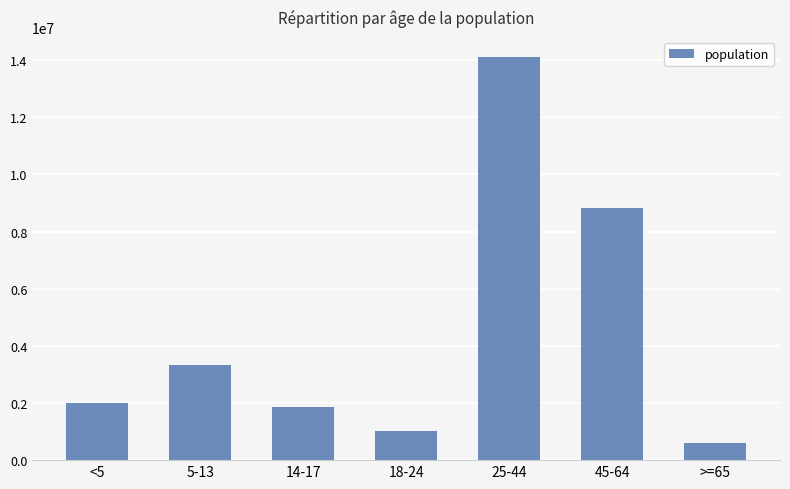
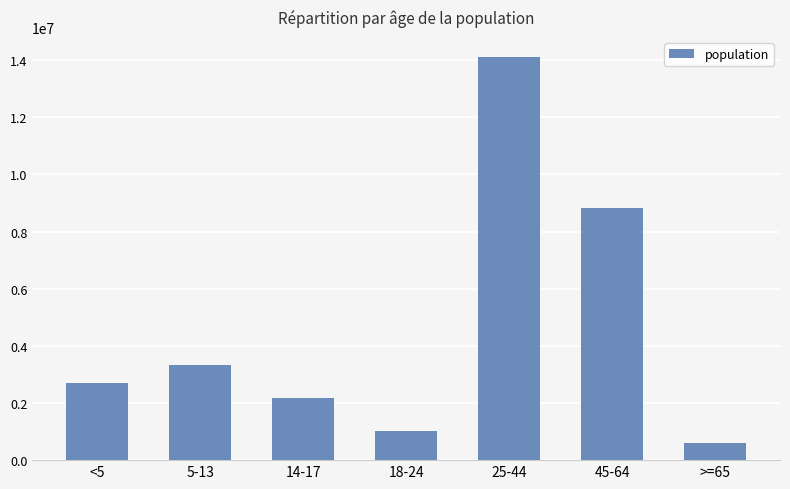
  {
-   "<5": 2000000,
+   "<5": 2700000,
    "5-13": 3300000,
-   "14-17": 1900000,
+   "14-17": 2200000,
    "18-24": 1000000,
    "25-44": 14100000,
    "45-64": 8800000,
    ">=65": 600000
  }
